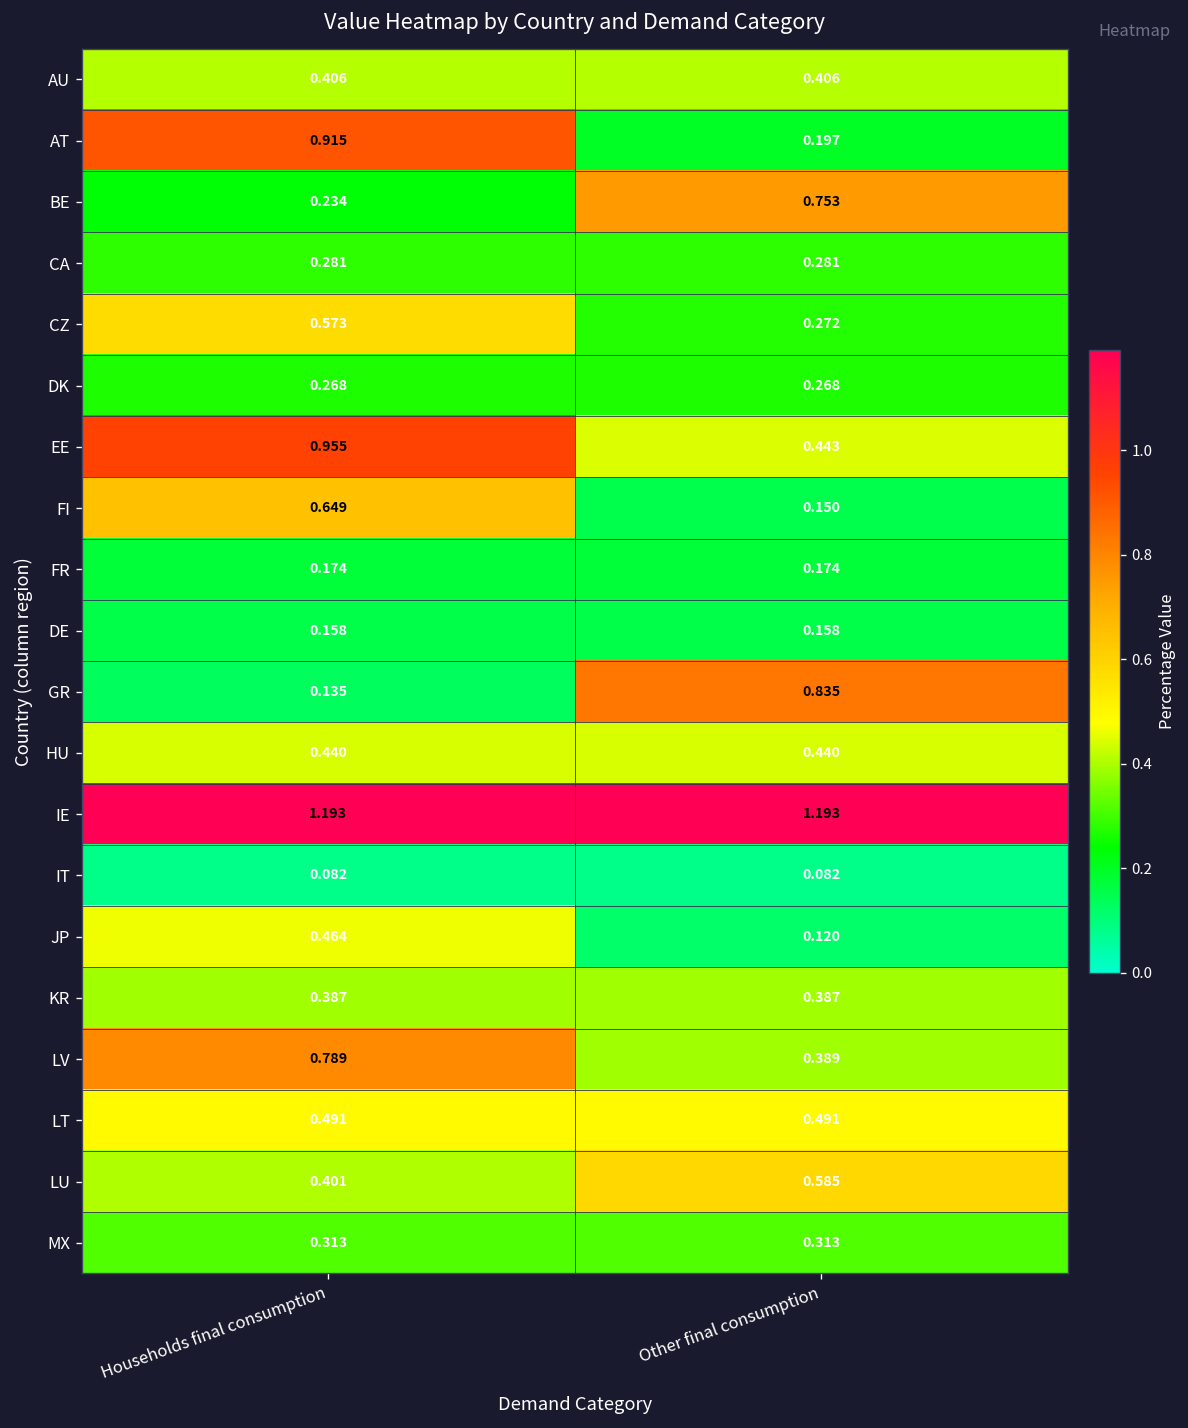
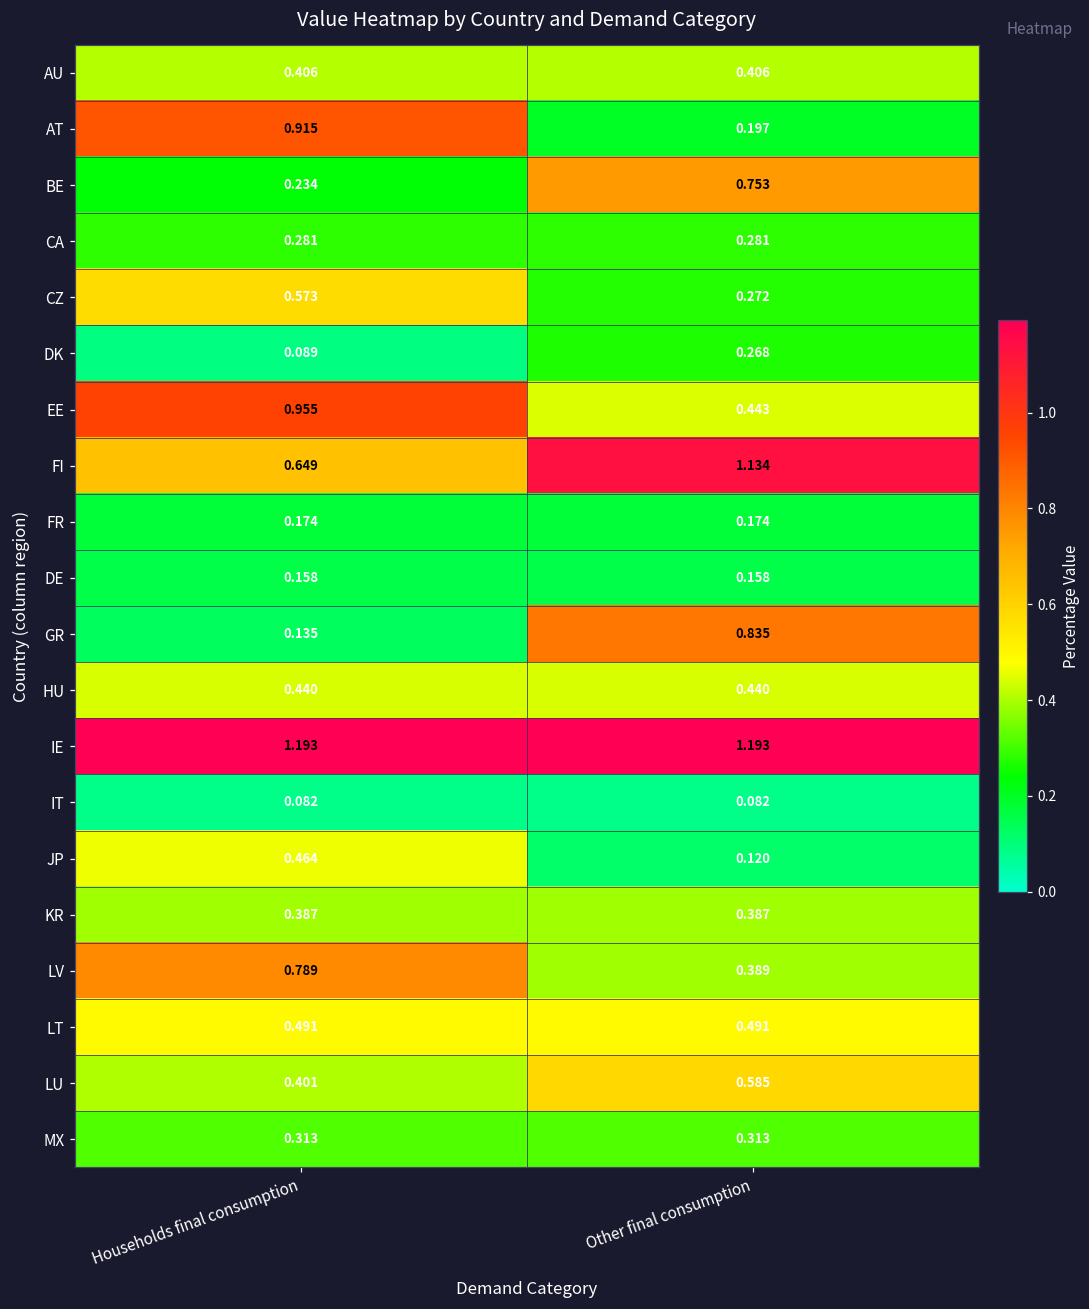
  {
    "AU": {
      "Households final consumption": 0.406,
      "Other final consumption": 0.406
    },
    "AT": {
      "Households final consumption": 0.915,
      "Other final consumption": 0.197
    },
    "BE": {
      "Households final consumption": 0.234,
      "Other final consumption": 0.753
    },
    "CA": {
      "Households final consumption": 0.281,
      "Other final consumption": 0.281
    },
    "CZ": {
      "Households final consumption": 0.573,
      "Other final consumption": 0.272
    },
    "DK": {
-     "Households final consumption": 0.268,
+     "Households final consumption": 0.089,
      "Other final consumption": 0.268
    },
    "EE": {
      "Households final consumption": 0.955,
      "Other final consumption": 0.443
    },
    "FI": {
      "Households final consumption": 0.649,
-     "Other final consumption": 0.150
+     "Other final consumption": 1.134
    },
    "FR": {
      "Households final consumption": 0.174,
      "Other final consumption": 0.174
    },
    "DE": {
      "Households final consumption": 0.158,
      "Other final consumption": 0.158
    },
    "GR": {
      "Households final consumption": 0.135,
      "Other final consumption": 0.835
    },
    "HU": {
      "Households final consumption": 0.440,
      "Other final consumption": 0.440
    },
    "IE": {
      "Households final consumption": 1.193,
      "Other final consumption": 1.193
    },
    "IT": {
      "Households final consumption": 0.082,
      "Other final consumption": 0.082
    },
    "JP": {
      "Households final consumption": 0.464,
      "Other final consumption": 0.120
    },
    "KR": {
      "Households final consumption": 0.387,
      "Other final consumption": 0.387
    },
    "LV": {
      "Households final consumption": 0.789,
      "Other final consumption": 0.389
    },
    "LT": {
      "Households final consumption": 0.491,
      "Other final consumption": 0.491
    },
    "LU": {
      "Households final consumption": 0.401,
      "Other final consumption": 0.585
    },
    "MX": {
      "Households final consumption": 0.313,
      "Other final consumption": 0.313
    }
  }
